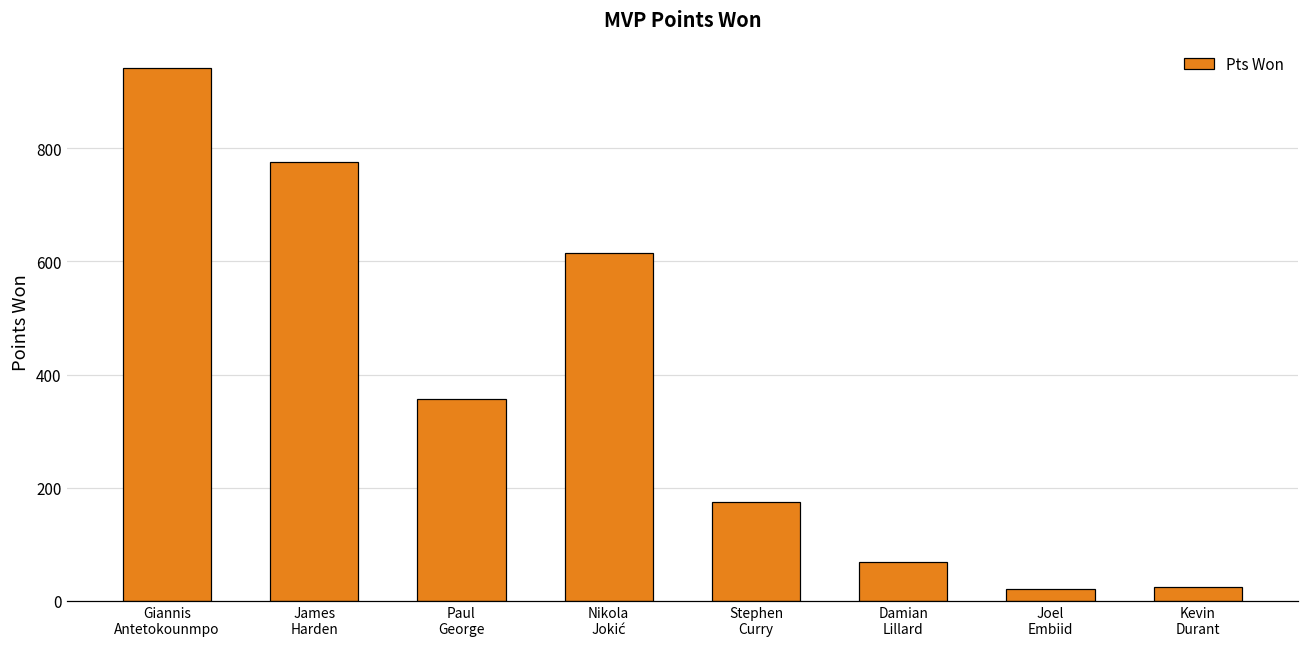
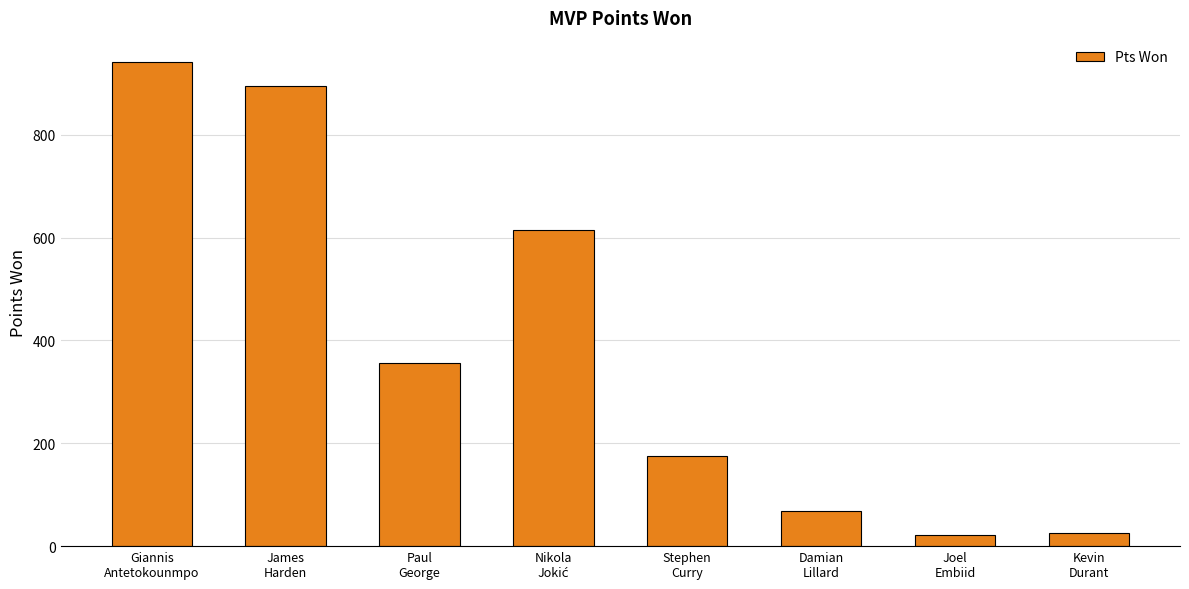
  {
    "Giannis Antetokounmpo": 940,
-   "James Harden": 780,
+   "James Harden": 890,
    "Paul George": 360,
    "Nikola Jokić": 620,
    "Stephen Curry": 180,
    "Damian Lillard": 70,
    "Joel Embiid": 20,
    "Kevin Durant": 30
  }
